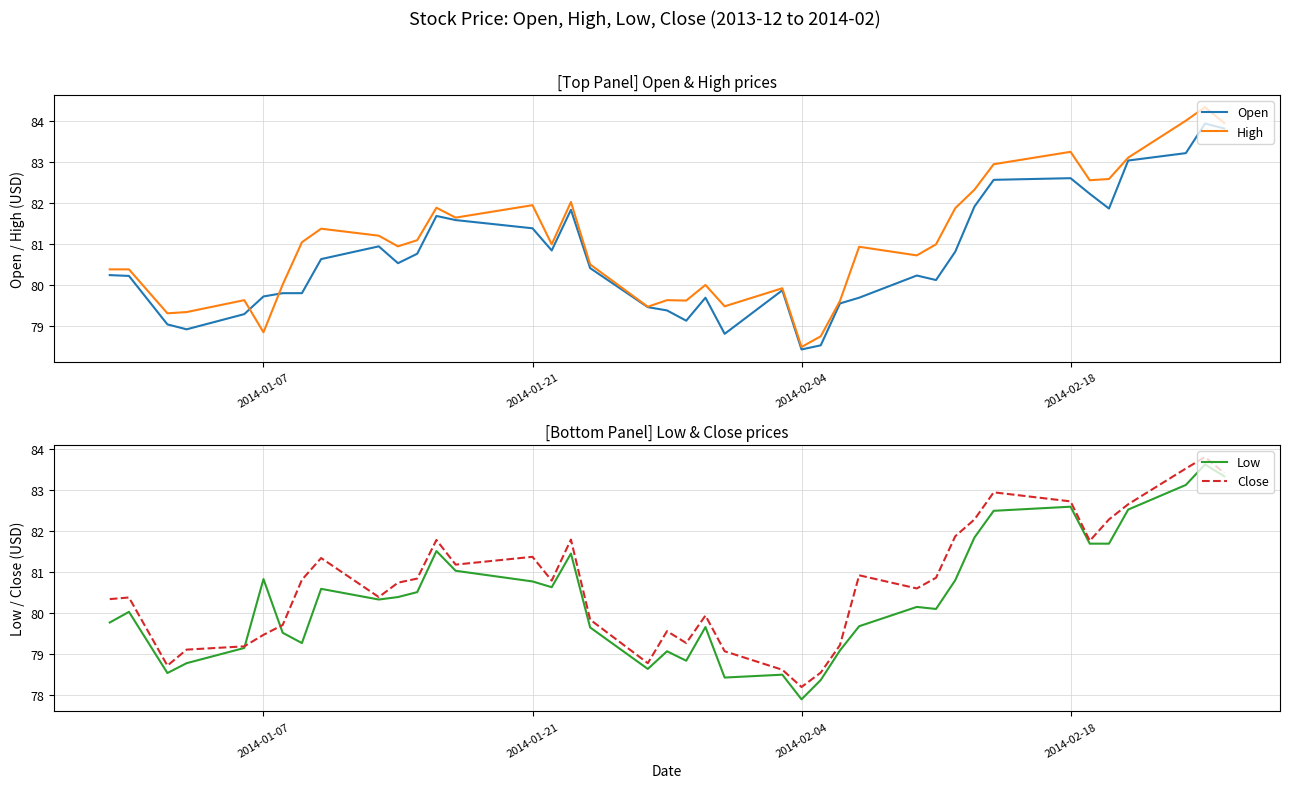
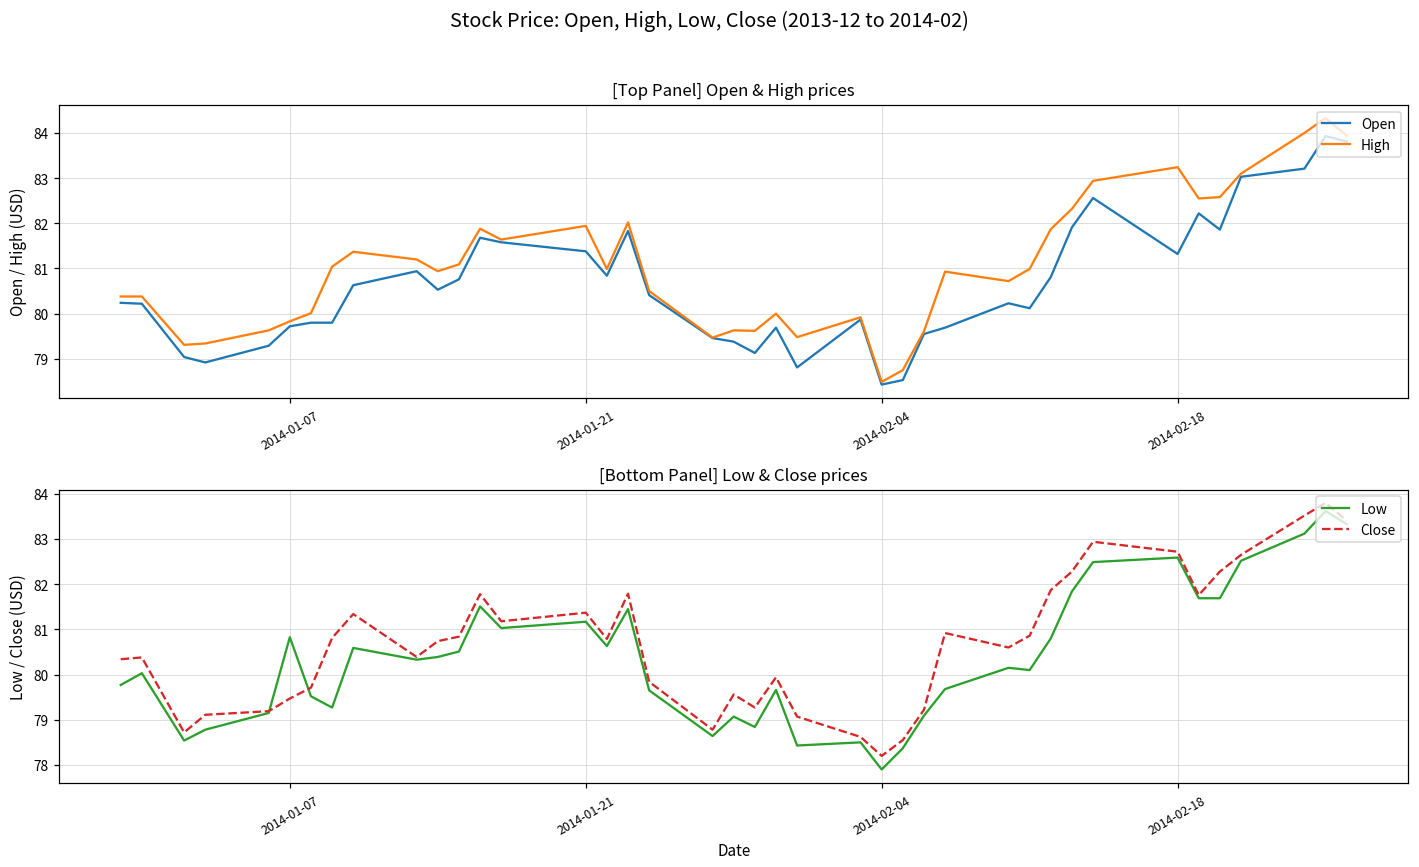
  {
    "[Top Panel] Open & High prices": {
      "Open": {
        "2014-01-07": 79.7,
        "2014-01-21": 81.4,
-       "2014-02-18": 82.6
+       "2014-02-18": 81.3
      },
      "High": {
-       "2014-01-07": 78.8,
+       "2014-01-07": 79.8,
        "2014-01-21": 81.9,
        "2014-02-18": 83.2
      }
    },
    "[Bottom Panel] Low & Close prices": {
      "Low": {
        "2014-01-07": 80.8,
-       "2014-01-21": 80.8,
+       "2014-01-21": 81.2,
        "2014-02-04": 77.9,
        "2014-02-18": 82.6
      },
      "Close": {
        "2014-01-07": 79.5,
        "2014-01-21": 81.4,
        "2014-02-04": 78.2,
        "2014-02-18": 82.7
      }
    }
  }
